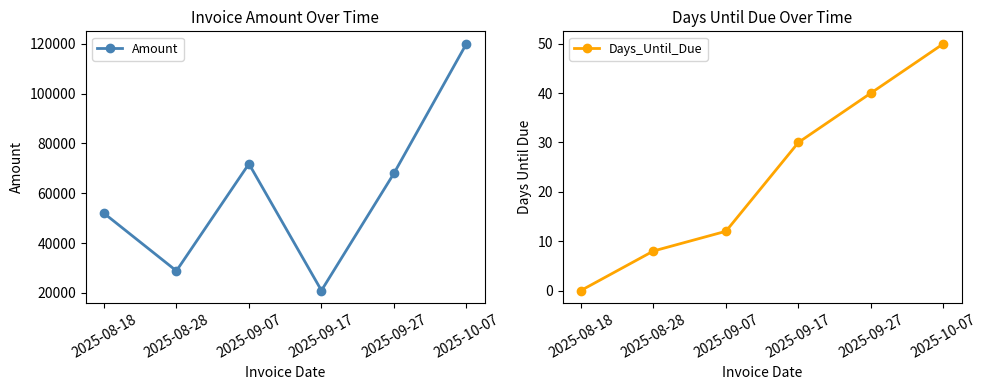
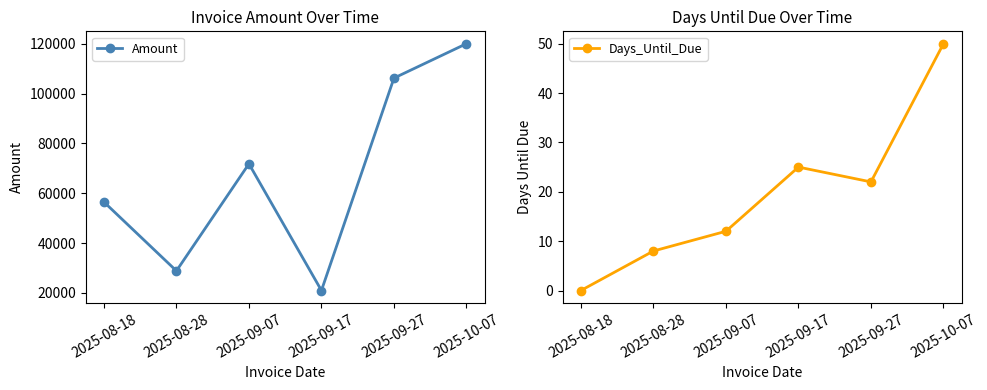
  {
    "Invoice Amount Over Time": {
-     "2025-08-18": 52000,
+     "2025-08-18": 57000,
      "2025-08-28": 29000,
      "2025-09-07": 72000,
      "2025-09-17": 21000,
-     "2025-09-27": 68000,
+     "2025-09-27": 106000,
      "2025-10-07": 120000
    },
    "Days Until Due Over Time": {
      "2025-08-18": 0,
      "2025-08-28": 8,
      "2025-09-07": 12,
-     "2025-09-17": 30,
-     "2025-09-27": 40,
+     "2025-09-17": 25,
+     "2025-09-27": 22,
      "2025-10-07": 50
    }
  }
